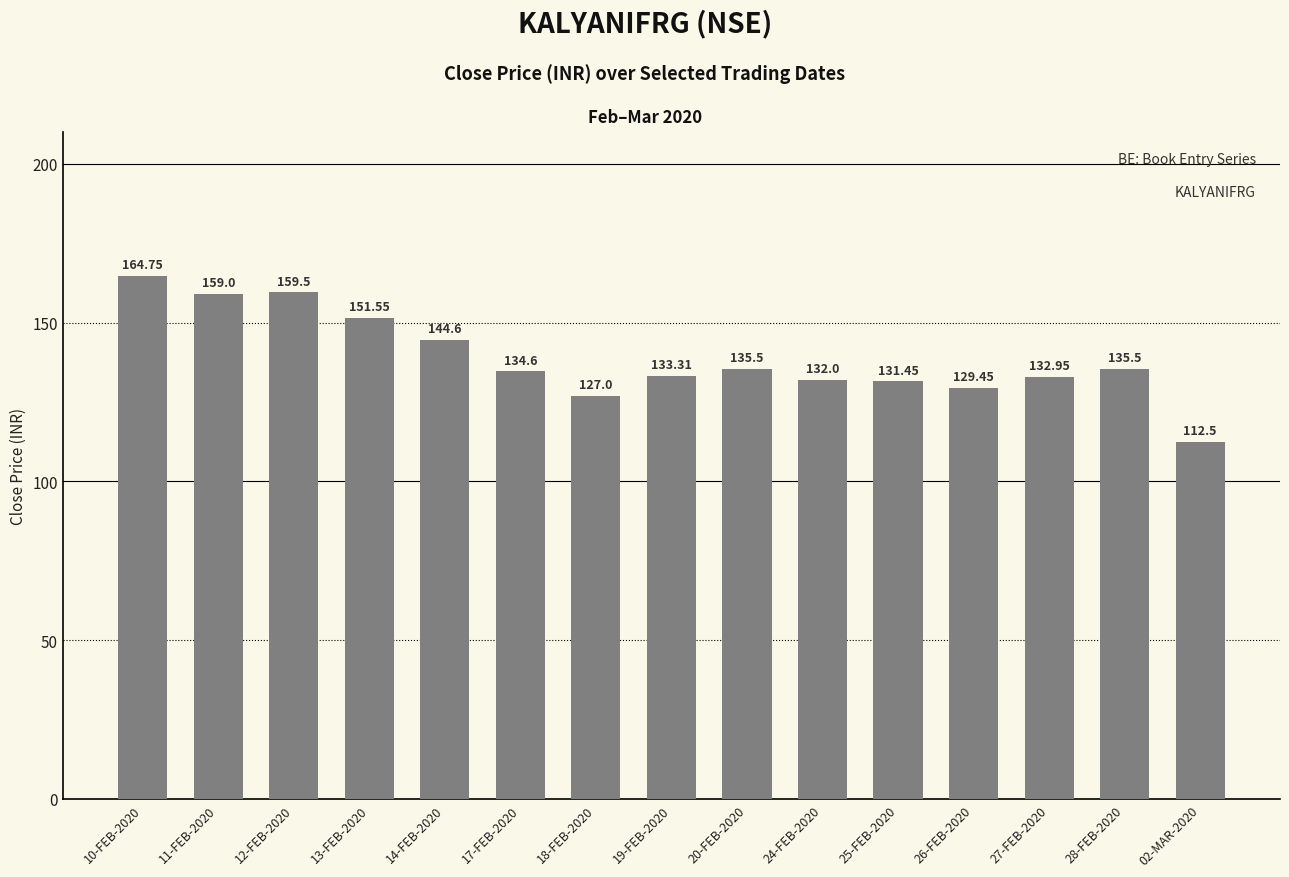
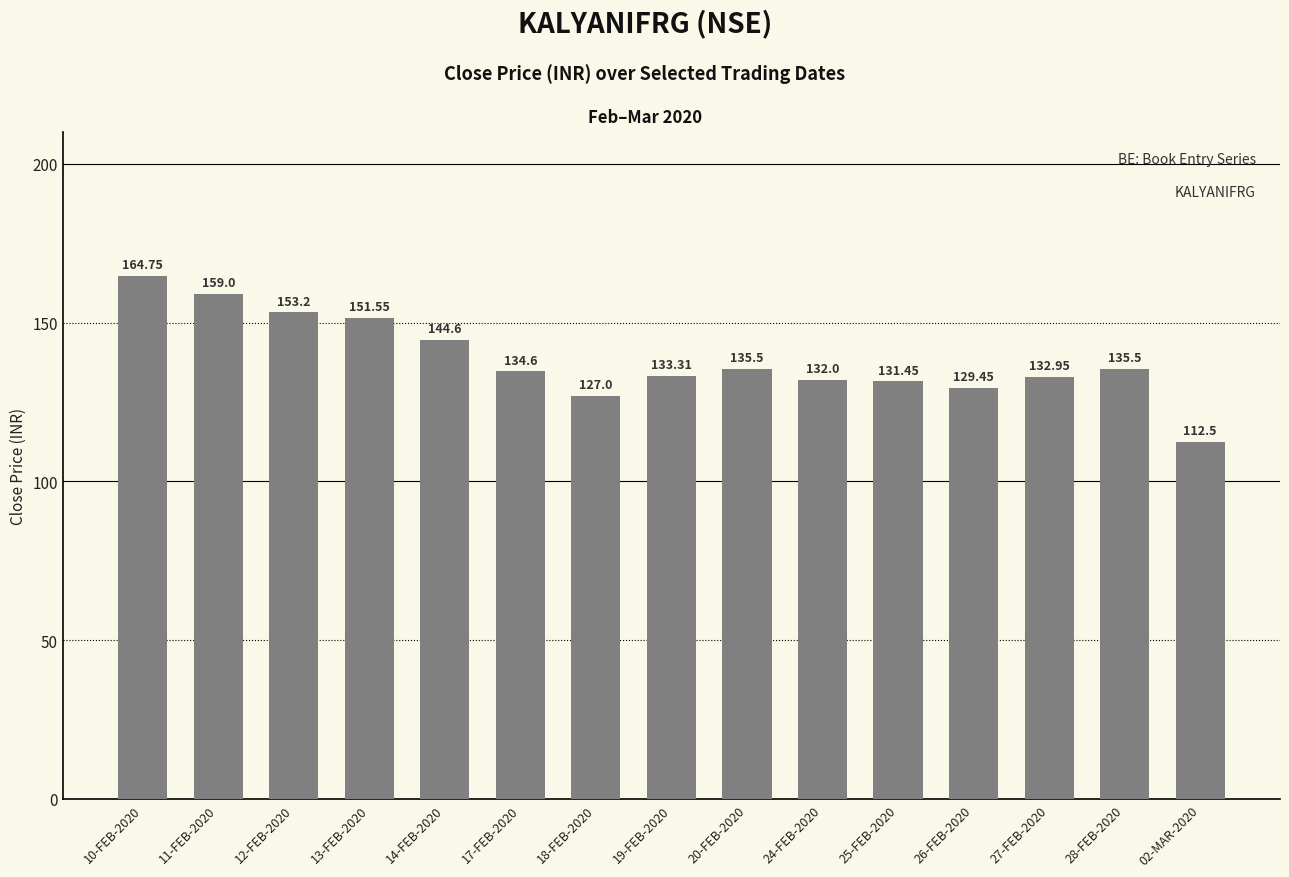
  {
    "10-FEB-2020": 164.75,
    "11-FEB-2020": 159.0,
-   "12-FEB-2020": 159.5,
+   "12-FEB-2020": 153.2,
    "13-FEB-2020": 151.55,
    "14-FEB-2020": 144.6,
    "17-FEB-2020": 134.6,
    "18-FEB-2020": 127.0,
    "19-FEB-2020": 133.31,
    "20-FEB-2020": 135.5,
    "24-FEB-2020": 132.0,
    "25-FEB-2020": 131.45,
    "26-FEB-2020": 129.45,
    "27-FEB-2020": 132.95,
    "28-FEB-2020": 135.5,
    "02-MAR-2020": 112.5
  }
